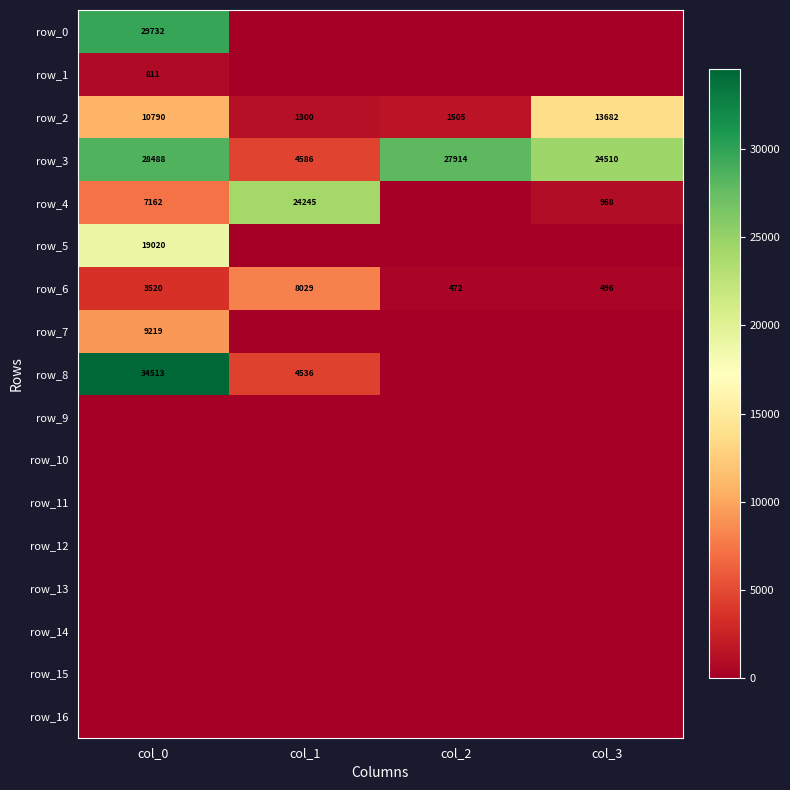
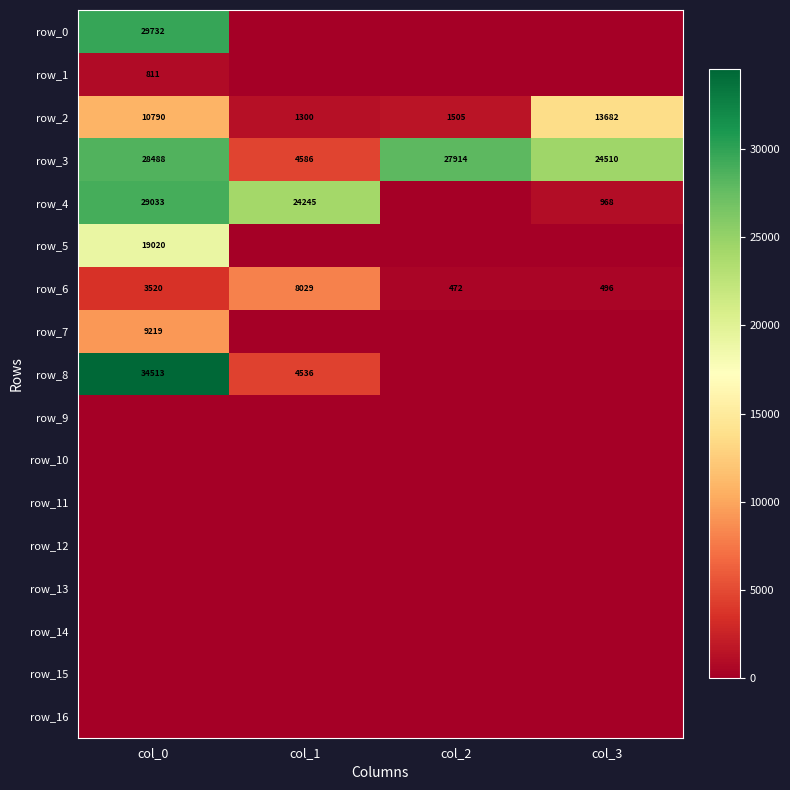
  {
    "row_0": {
      "col_0": 29732
    },
    "row_1": {
      "col_0": 811
    },
    "row_2": {
      "col_0": 10790,
      "col_1": 1300,
      "col_2": 1505,
      "col_3": 13682
    },
    "row_3": {
      "col_0": 28488,
      "col_1": 4586,
      "col_2": 27914,
      "col_3": 24510
    },
    "row_4": {
-     "col_0": 7162,
+     "col_0": 29033,
      "col_1": 24245,
      "col_3": 968
    },
    "row_5": {
      "col_0": 19020
    },
    "row_6": {
      "col_0": 3520,
      "col_1": 8029,
      "col_2": 472,
      "col_3": 496
    },
    "row_7": {
      "col_0": 9219
    },
    "row_8": {
      "col_0": 34513,
      "col_1": 4536
    }
  }
